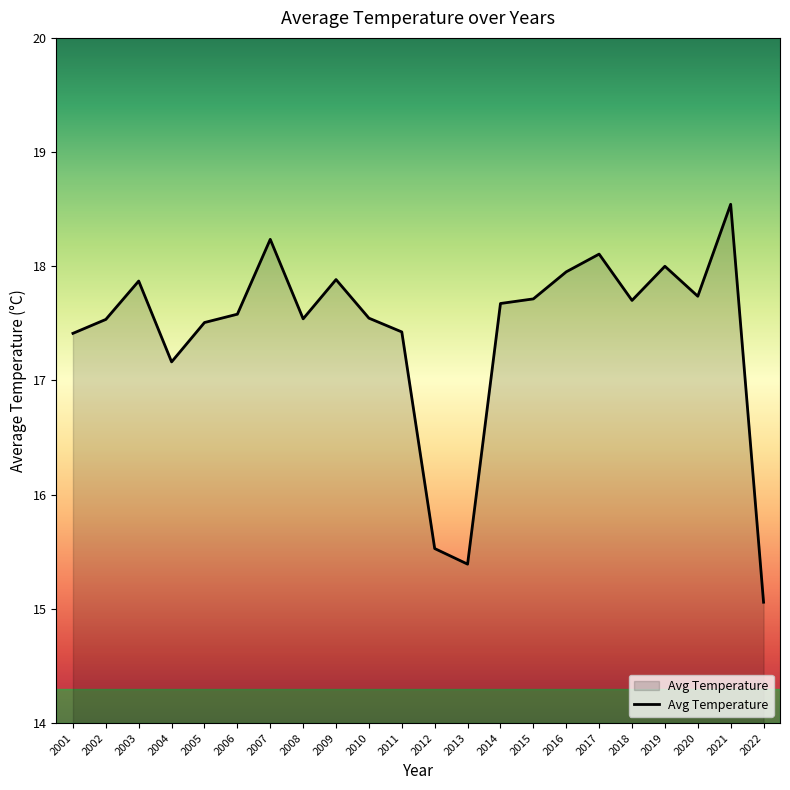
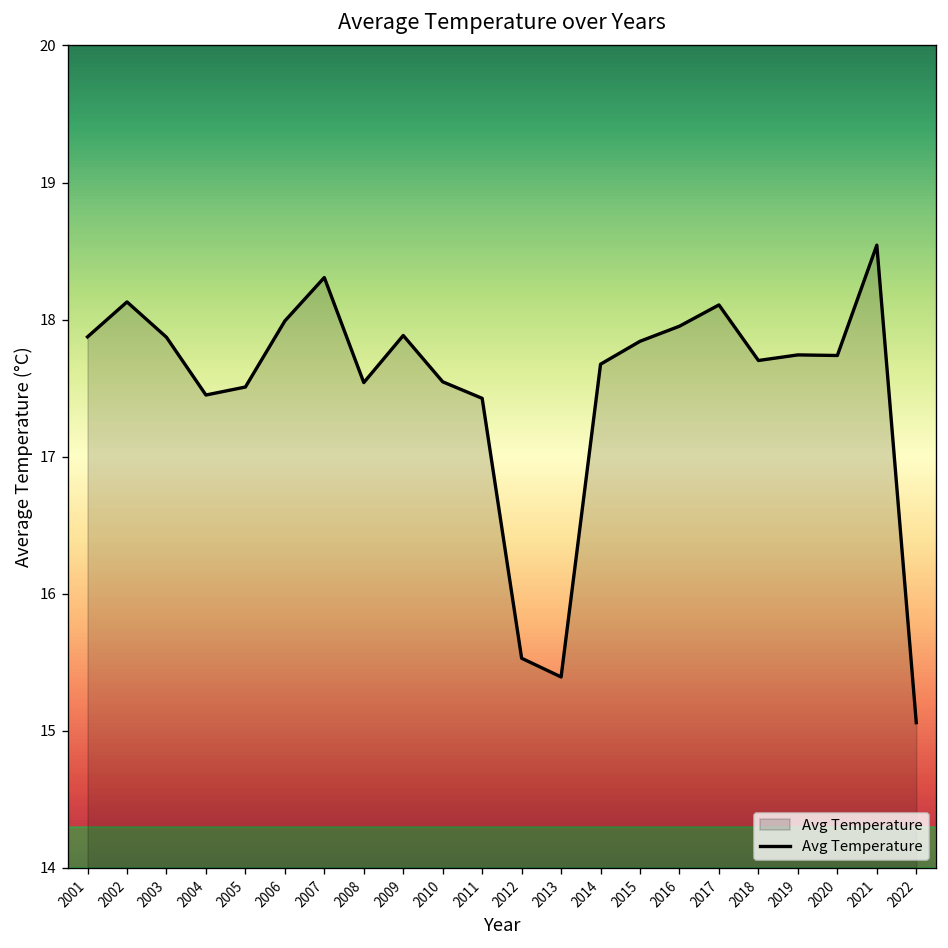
  {
-   "2001": 17.41,
-   "2002": 17.53,
+   "2001": 17.87,
+   "2002": 18.13,
    "2003": 17.87,
-   "2004": 17.16,
+   "2004": 17.45,
    "2005": 17.51,
-   "2006": 17.58,
-   "2007": 18.24,
+   "2006": 17.99,
+   "2007": 18.31,
    "2008": 17.54,
    "2009": 17.88,
    "2010": 17.55,
    "2011": 17.42,
    "2012": 15.53,
    "2013": 15.39,
    "2014": 17.67,
-   "2015": 17.71,
+   "2015": 17.84,
    "2016": 17.95,
    "2017": 18.11,
    "2018": 17.70,
-   "2019": 18.00,
+   "2019": 17.74,
    "2020": 17.74,
    "2021": 18.54,
    "2022": 15.06
  }
